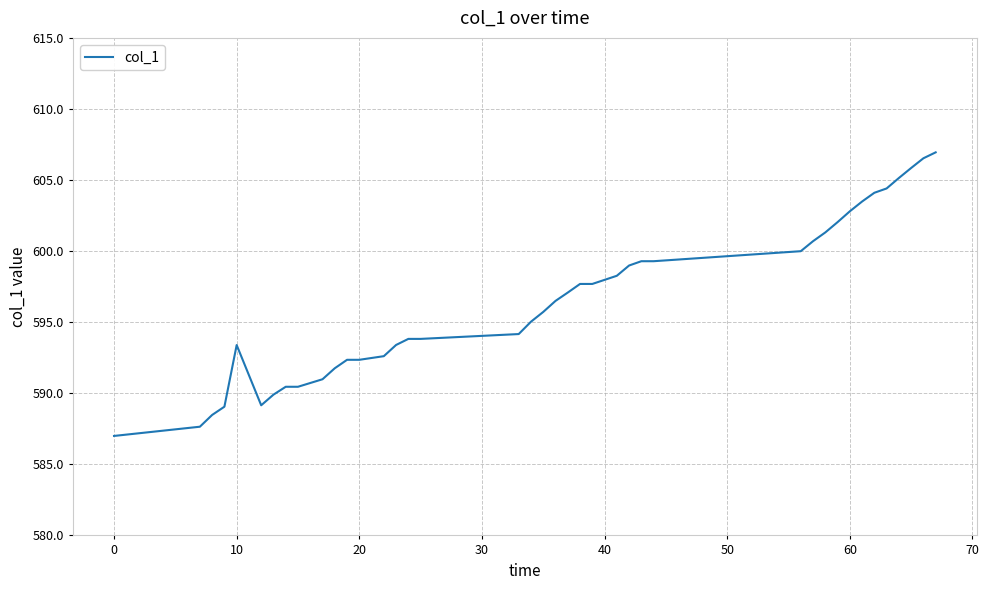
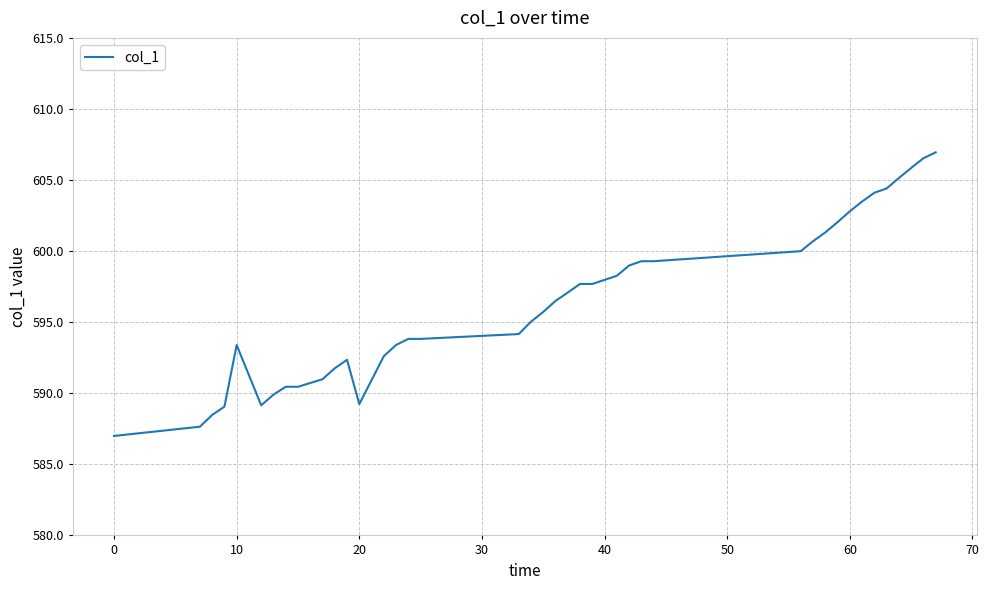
  {
    "0": 587.0,
    "10": 593.4,
-   "20": 592.4,
+   "20": 589.2,
    "60": 602.8
  }
